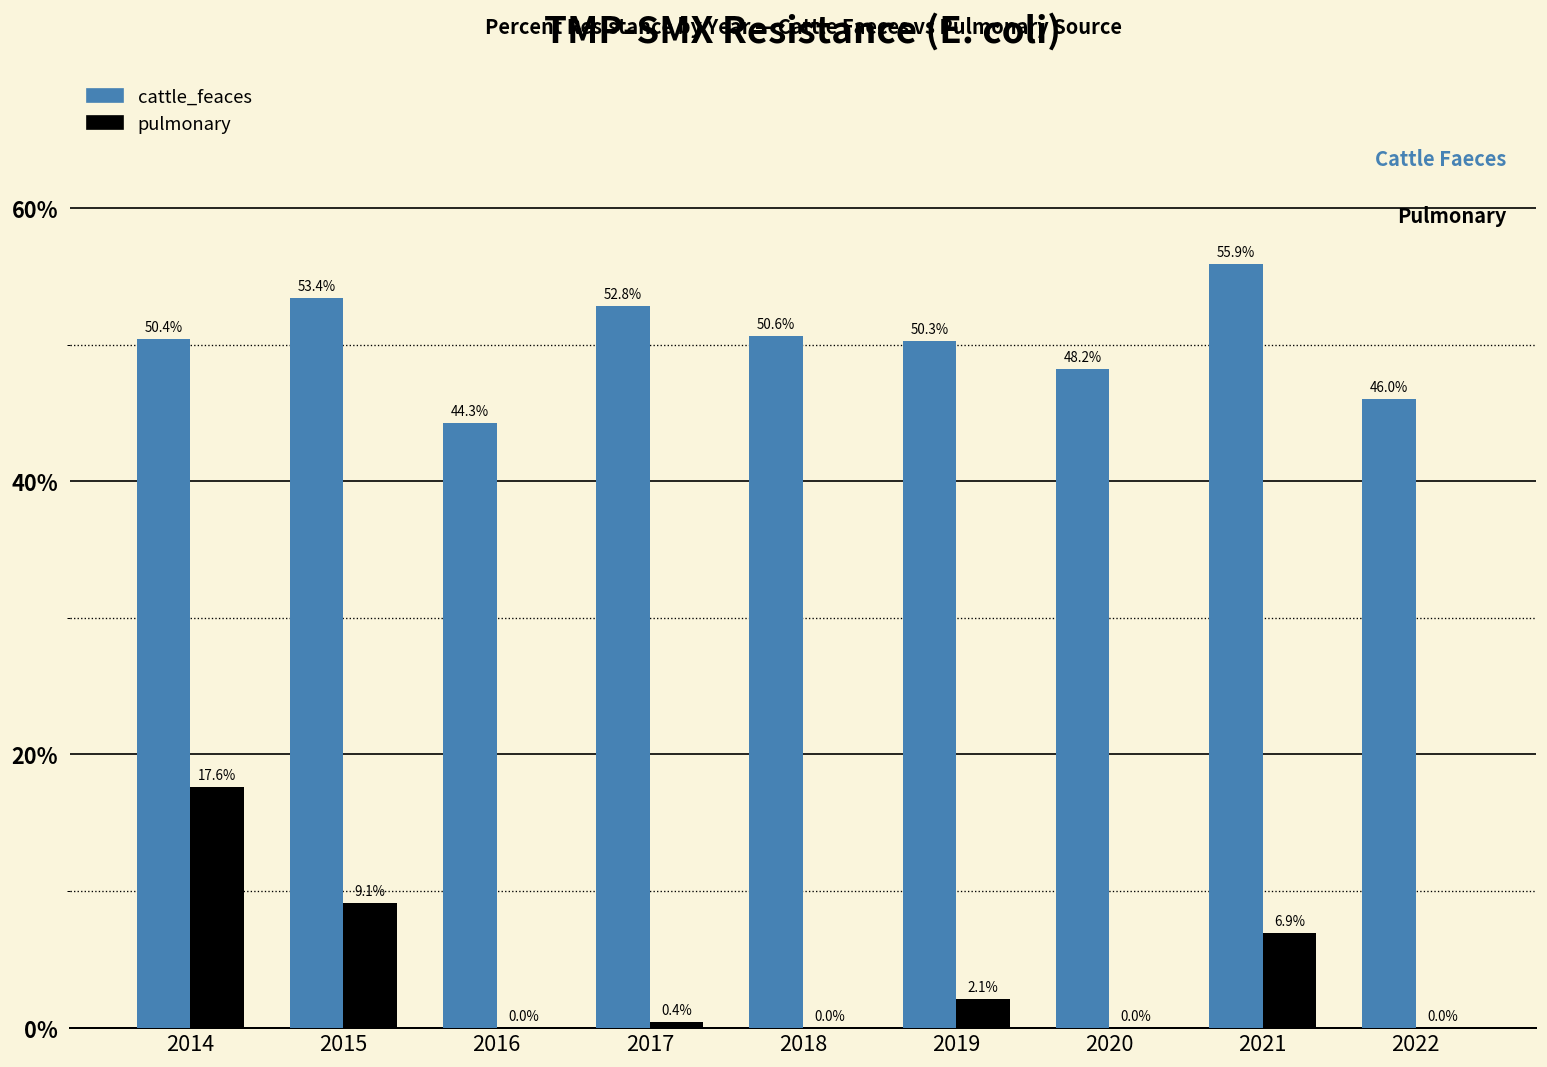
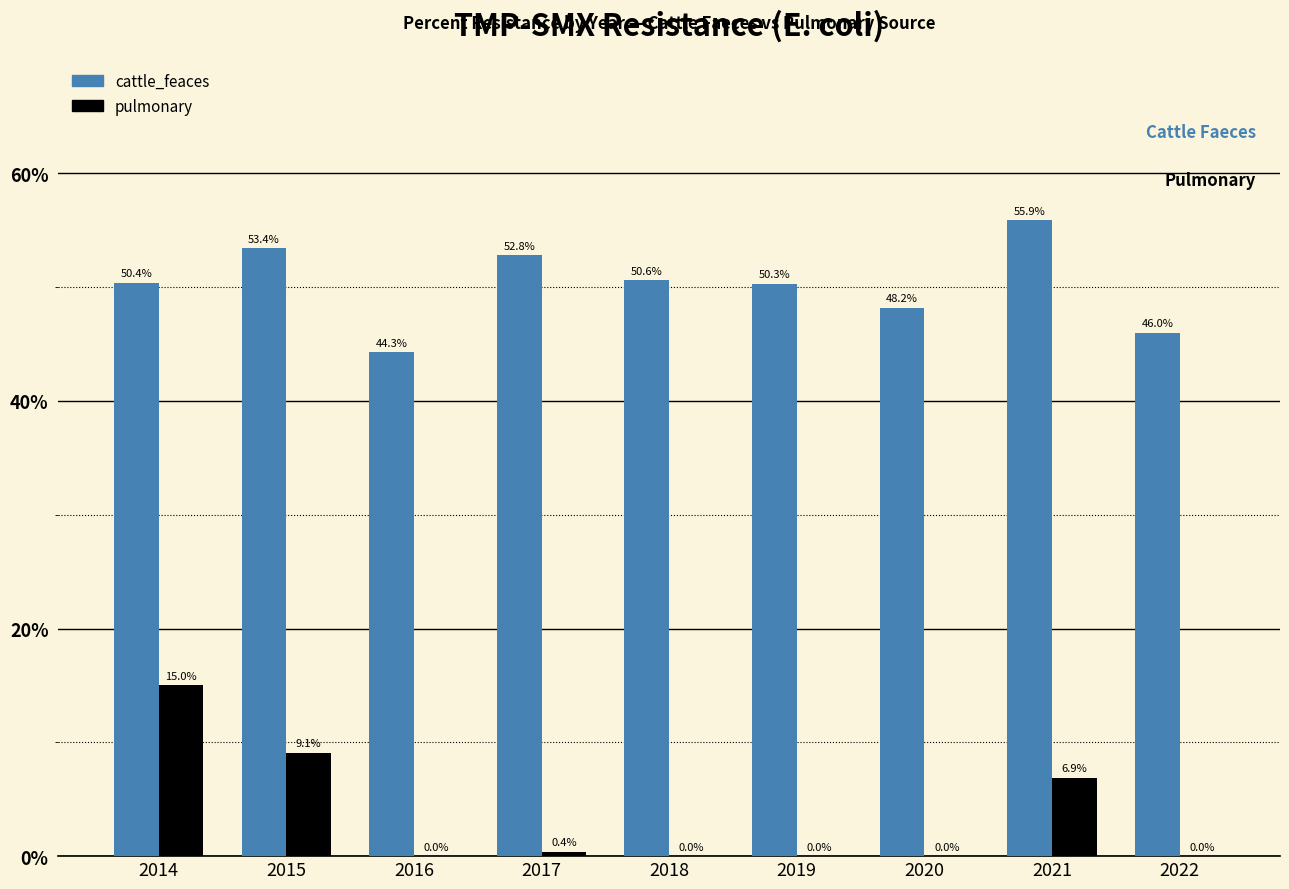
  {
    "cattle_feaces": {
      "2014": "50.4%",
      "2015": "53.4%",
      "2016": "44.3%",
      "2017": "52.8%",
      "2018": "50.6%",
      "2019": "50.3%",
      "2020": "48.2%",
      "2021": "55.9%",
      "2022": "46.0%"
    },
    "pulmonary": {
-     "2014": "17.6%",
+     "2014": "15.0%",
      "2015": "9.1%",
      "2016": "0.0%",
      "2017": "0.4%",
      "2018": "0.0%",
-     "2019": "2.1%",
+     "2019": "0.0%",
      "2020": "0.0%",
      "2021": "6.9%",
      "2022": "0.0%"
    }
  }
